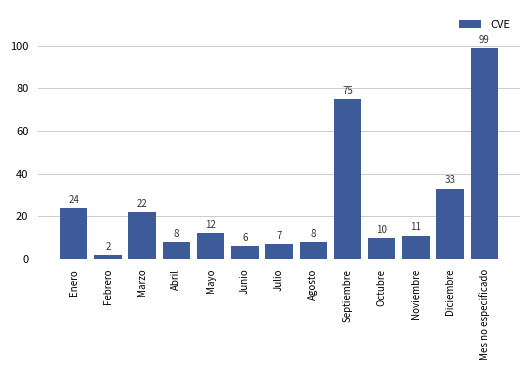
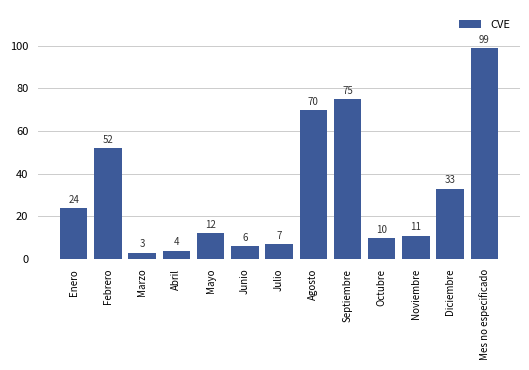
  {
    "Enero": 24,
-   "Febrero": 2,
-   "Marzo": 22,
-   "Abril": 8,
+   "Febrero": 52,
+   "Marzo": 3,
+   "Abril": 4,
    "Mayo": 12,
    "Junio": 6,
    "Julio": 7,
-   "Agosto": 8,
+   "Agosto": 70,
    "Septiembre": 75,
    "Octubre": 10,
    "Noviembre": 11,
    "Diciembre": 33,
    "Mes no especificado": 99
  }
